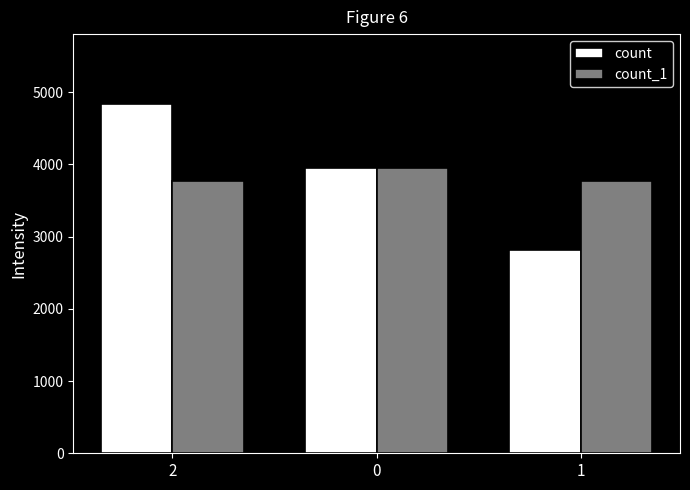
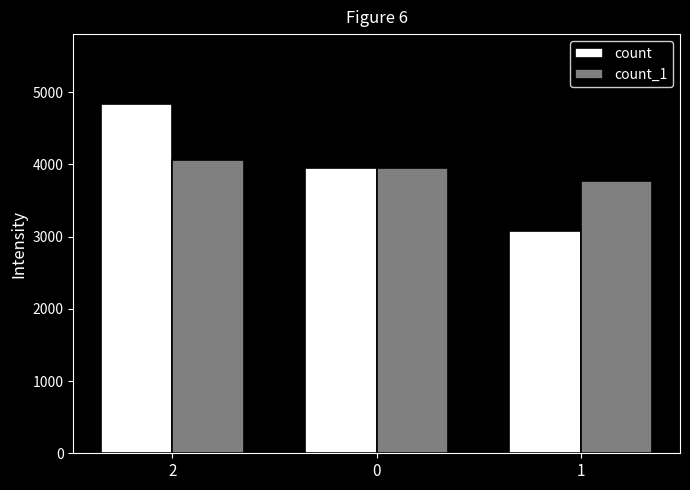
  {
    "count": {
      "2": 4800,
      "0": 4000,
-     "1": 2800
+     "1": 3100
    },
    "count_1": {
-     "2": 3800,
+     "2": 4100,
      "0": 4000,
      "1": 3800
    }
  }
